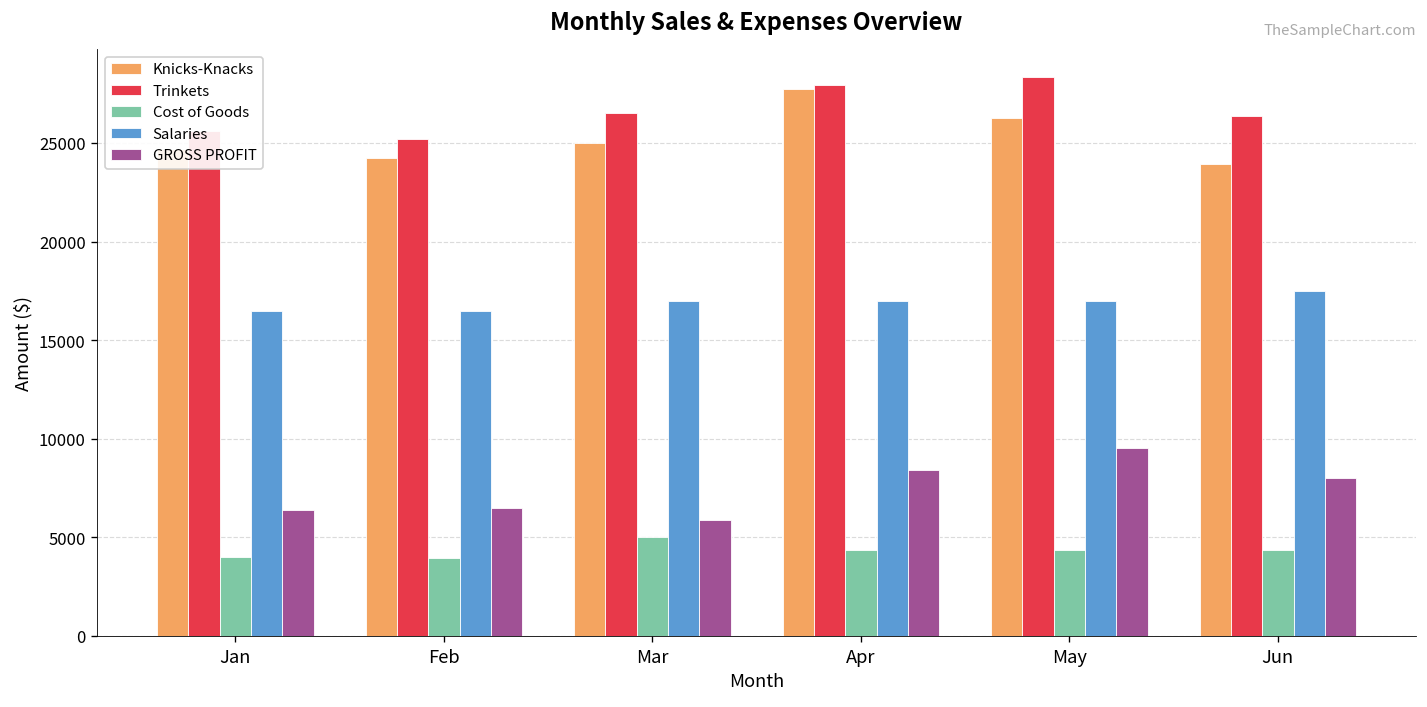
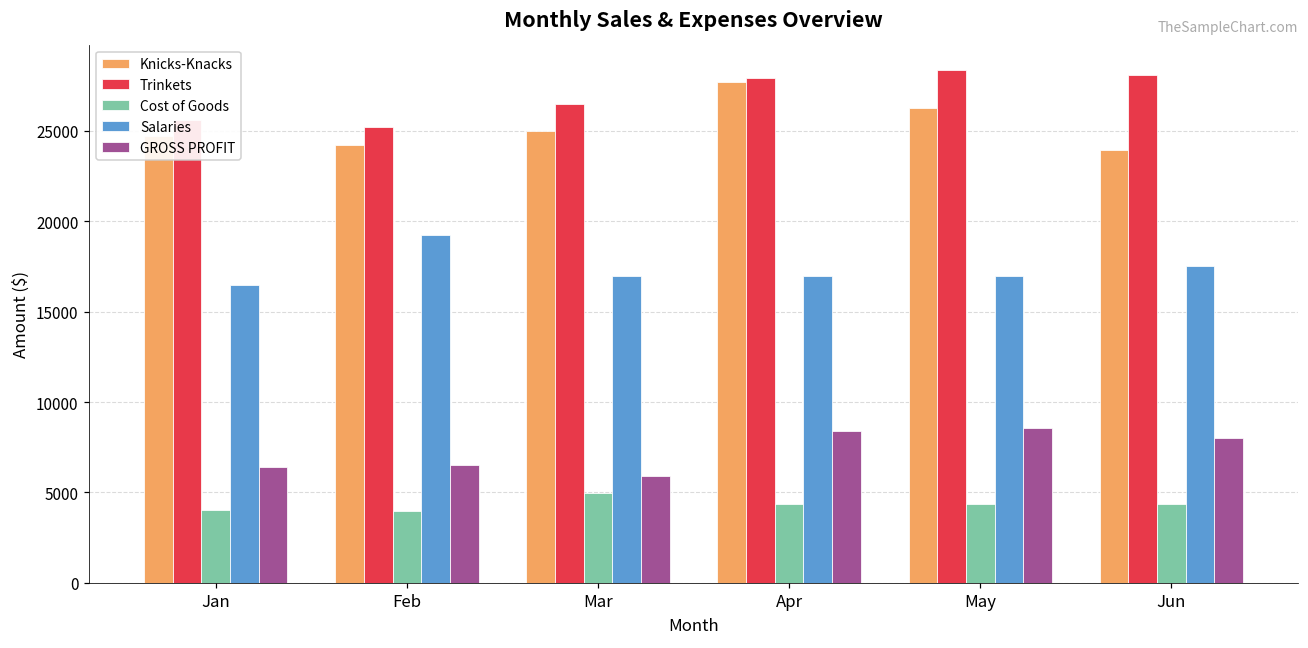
  {
    "Knicks-Knacks": {
      "Feb": 24300,
      "Mar": 25000,
      "Apr": 27700,
      "May": 26300,
      "Jun": 23900
    },
    "Trinkets": {
      "Feb": 25200,
      "Mar": 26500,
      "Apr": 27900,
      "May": 28400,
-     "Jun": 26400
+     "Jun": 28100
    },
    "Cost of Goods": {
      "Jan": 4000,
      "Feb": 4000,
      "Mar": 5000,
      "Apr": 4400,
      "May": 4400,
      "Jun": 4400
    },
    "Salaries": {
      "Jan": 16500,
-     "Feb": 16500,
+     "Feb": 19300,
      "Mar": 17000,
      "Apr": 17000,
      "May": 17000,
      "Jun": 17500
    },
    "GROSS PROFIT": {
      "Jan": 6400,
      "Feb": 6500,
      "Mar": 5900,
      "Apr": 8400,
-     "May": 9500,
+     "May": 8600,
      "Jun": 8000
    }
  }
